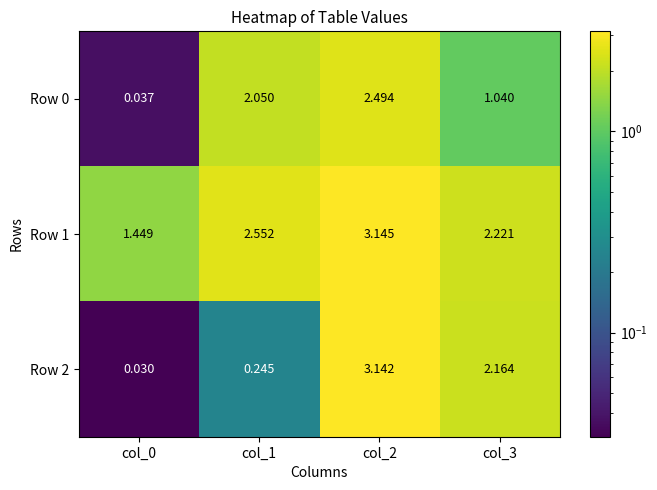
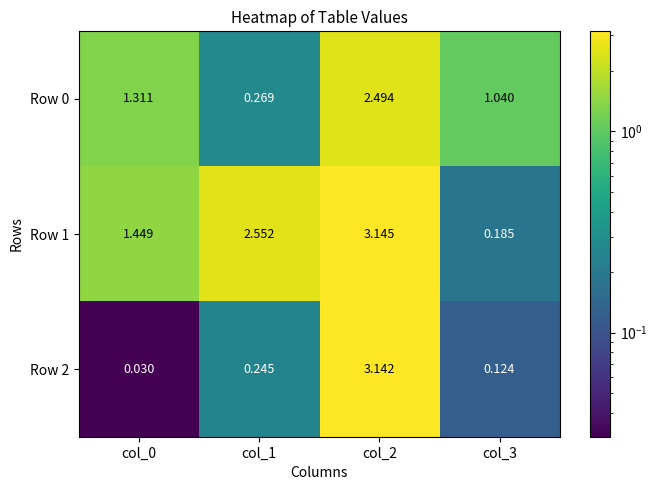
  {
    "Row 0": {
-     "col_0": 0.037,
-     "col_1": 2.050,
+     "col_0": 1.311,
+     "col_1": 0.269,
      "col_2": 2.494,
      "col_3": 1.040
    },
    "Row 1": {
      "col_0": 1.449,
      "col_1": 2.552,
      "col_2": 3.145,
-     "col_3": 2.221
+     "col_3": 0.185
    },
    "Row 2": {
      "col_0": 0.030,
      "col_1": 0.245,
      "col_2": 3.142,
-     "col_3": 2.164
+     "col_3": 0.124
    }
  }
